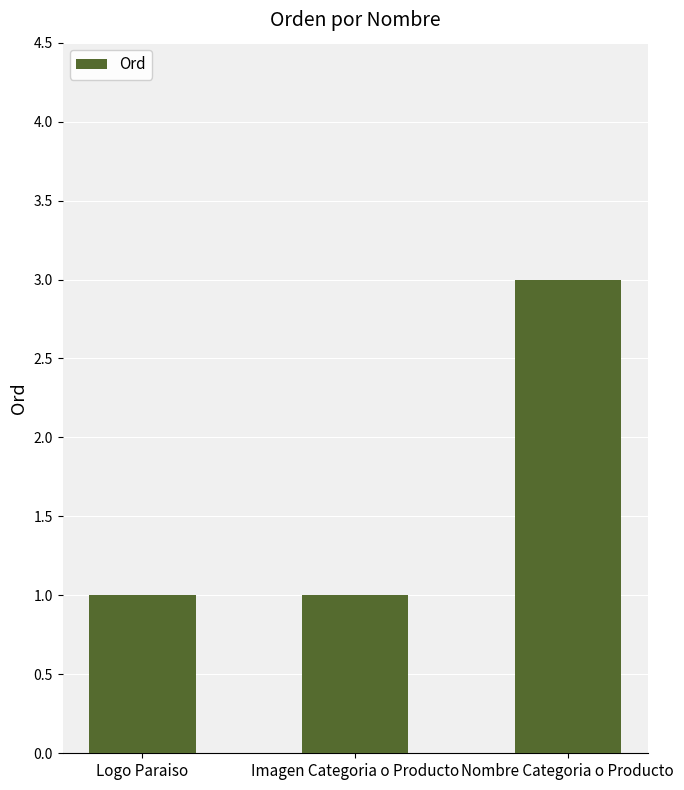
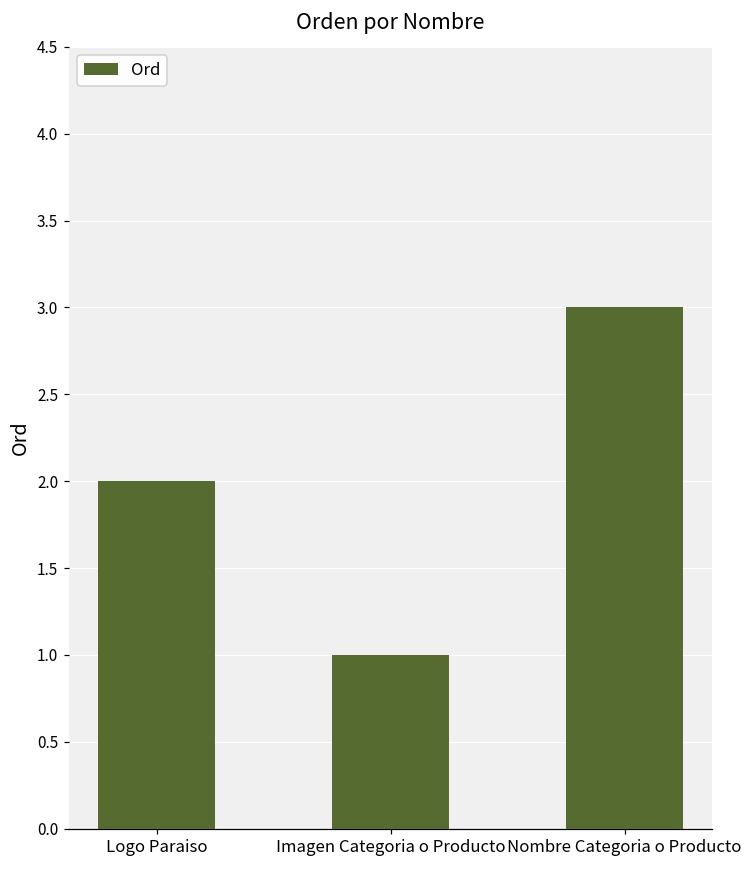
  {
-   "Logo Paraiso": 1,
+   "Logo Paraiso": 2,
    "Imagen Categoria o Producto": 1,
    "Nombre Categoria o Producto": 3
  }
